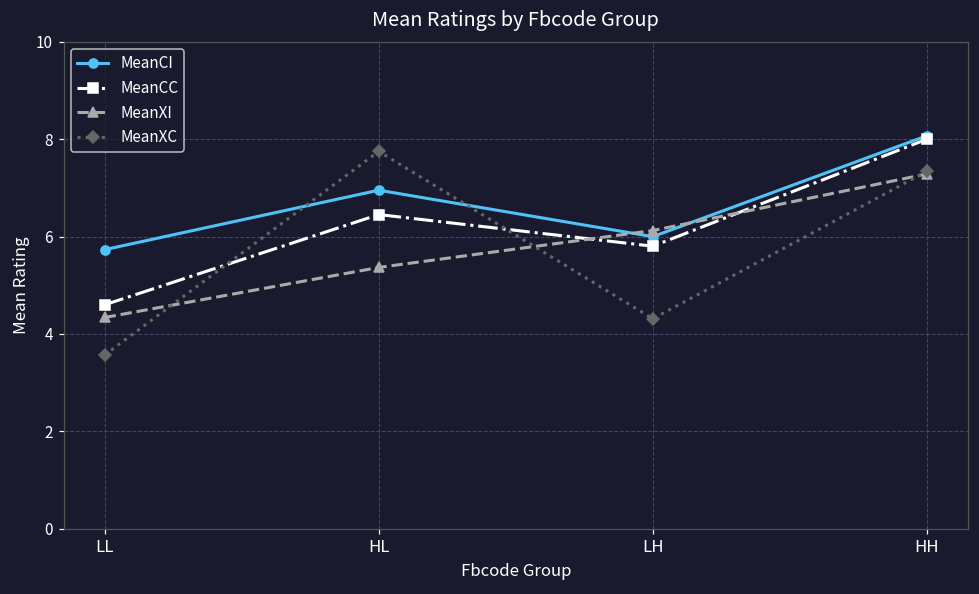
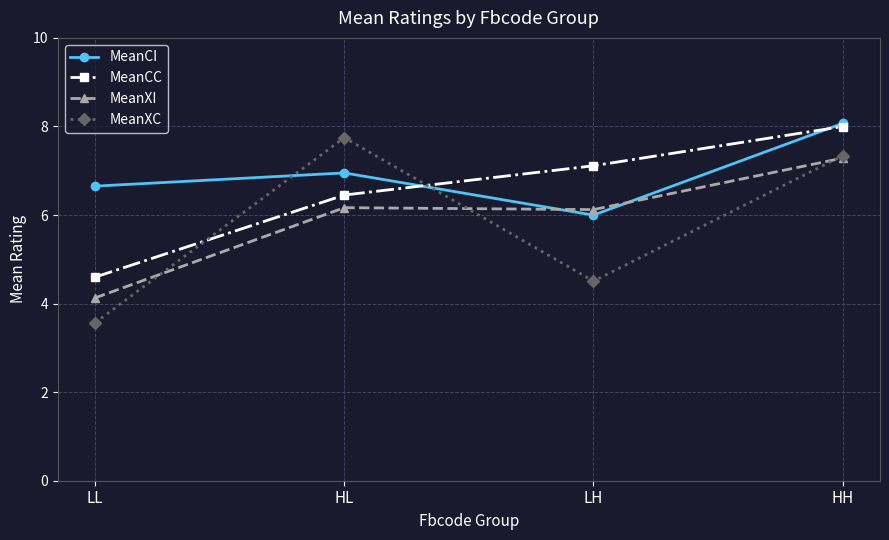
  {
    "MeanCI": {
-     "LL": 5.7,
+     "LL": 6.7,
      "HL": 7.0,
      "LH": 6.0,
      "HH": 8.1
    },
    "MeanCC": {
      "LL": 4.6,
      "HL": 6.5,
-     "LH": 5.8,
+     "LH": 7.1,
      "HH": 8.0
    },
    "MeanXI": {
-     "LL": 4.3,
-     "HL": 5.4,
+     "LL": 4.1,
+     "HL": 6.2,
      "LH": 6.1
    },
    "MeanXC": {
      "LL": 3.6,
      "HL": 7.7,
-     "LH": 4.3
+     "LH": 4.5
    }
  }
